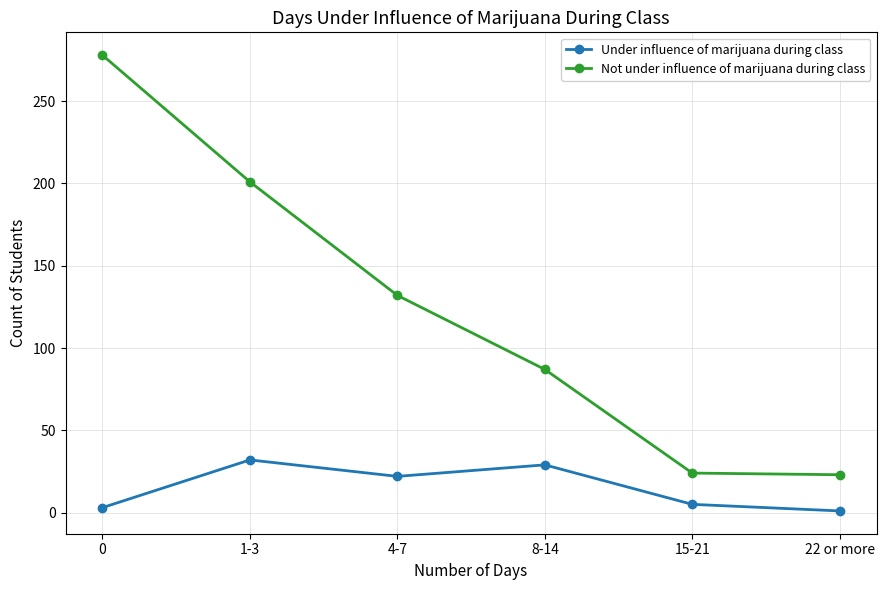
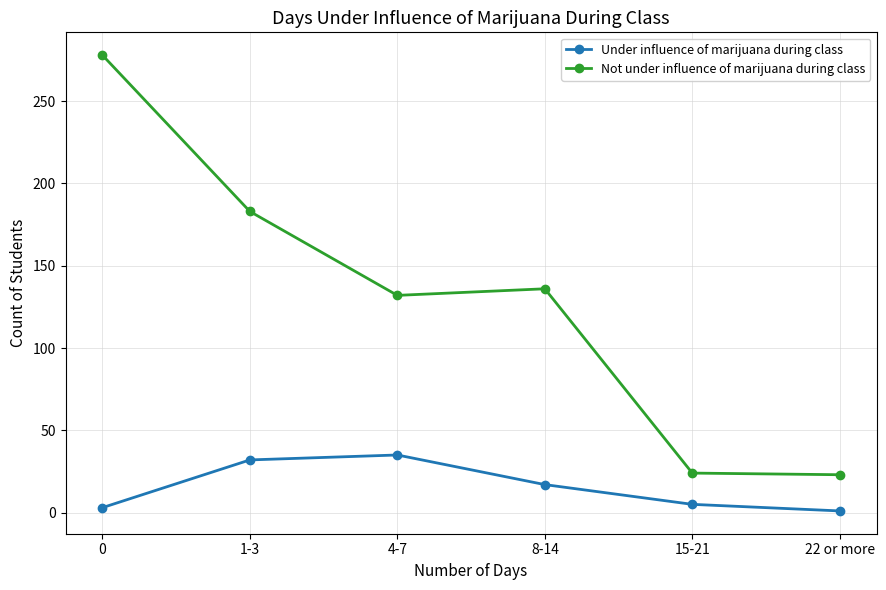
  {
    "Under influence of marijuana during class": {
      "0": 3,
      "1-3": 32,
-     "4-7": 22,
-     "8-14": 29,
+     "4-7": 35,
+     "8-14": 17,
      "15-21": 5,
      "22 or more": 1
    },
    "Not under influence of marijuana during class": {
      "0": 278,
-     "1-3": 201,
+     "1-3": 183,
      "4-7": 132,
-     "8-14": 87,
+     "8-14": 136,
      "15-21": 24,
      "22 or more": 23
    }
  }
